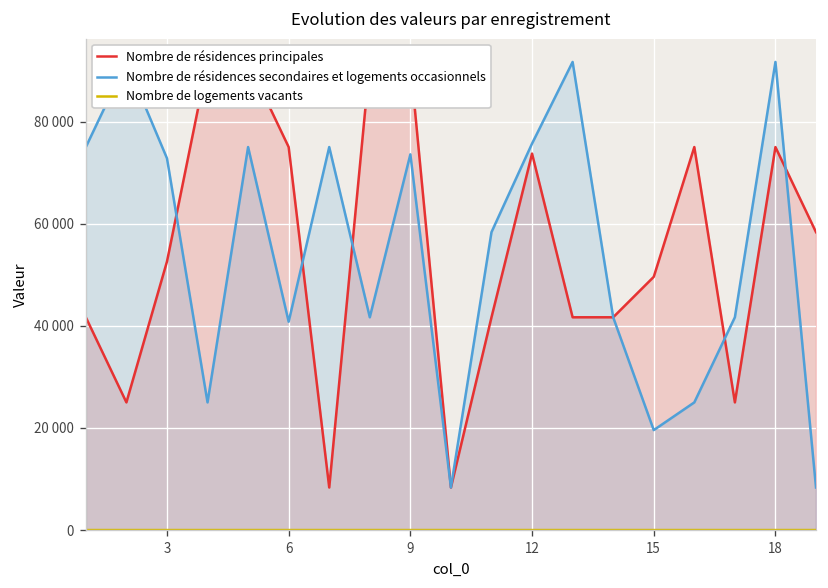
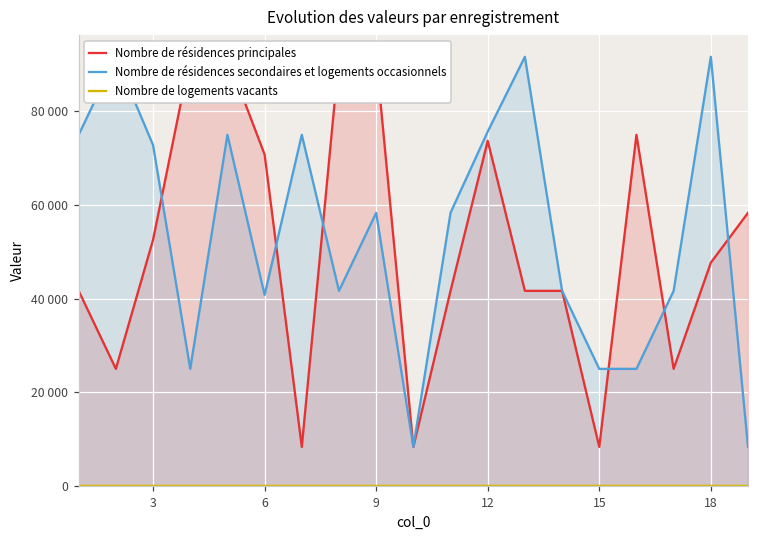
  {
    "Nombre de résidences principales": {
      "3": 53000,
-     "6": 75000,
+     "6": 71000,
      "12": 74000,
-     "15": 50000,
-     "18": 75000
+     "15": 8000,
+     "18": 48000
    },
    "Nombre de résidences secondaires et logements occasionnels": {
      "3": 73000,
      "6": 41000,
-     "9": 74000,
+     "9": 58000,
      "12": 76000,
-     "15": 20000,
+     "15": 25000,
      "18": 92000
    },
    "Nombre de logements vacants": {
      "3": 0,
      "6": 0,
      "9": 0,
      "12": 0,
      "15": 0,
      "18": 0
    }
  }
